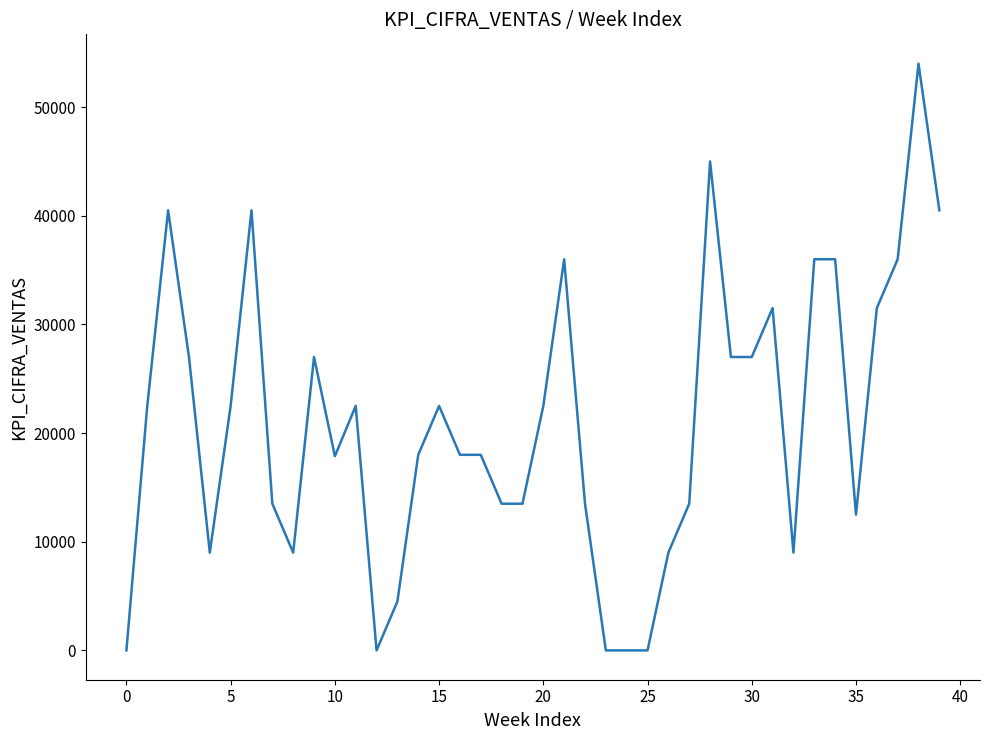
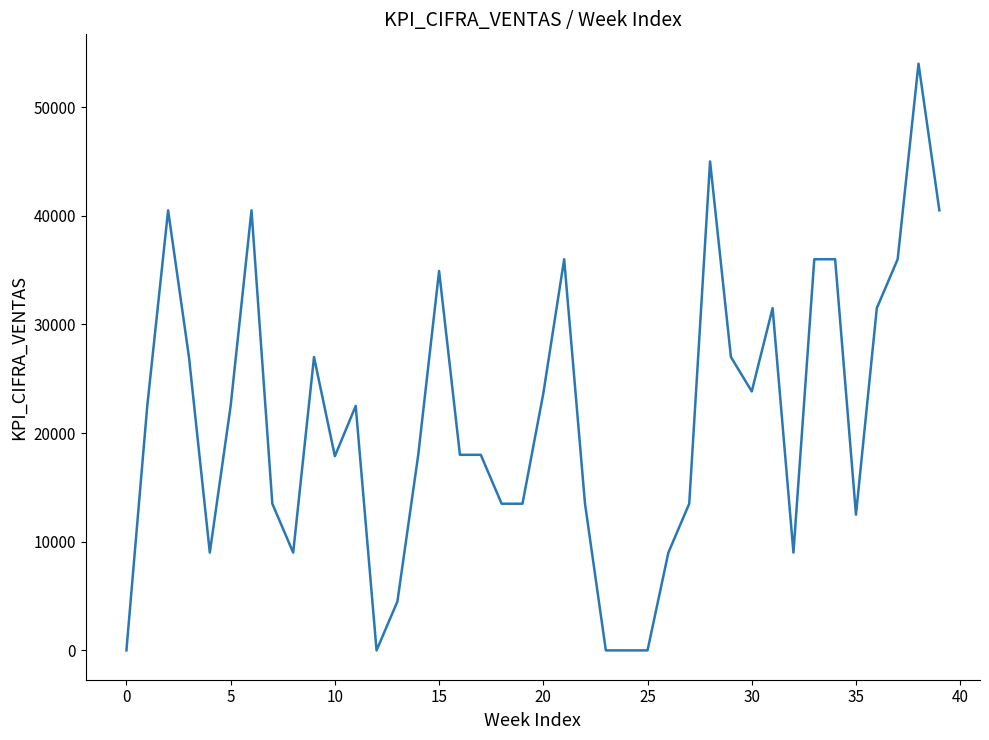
  {
    "0": 0,
    "5": 22500,
    "10": 17900,
-   "15": 22500,
-   "20": 22500,
+   "15": 34900,
+   "20": 23600,
    "25": 0,
-   "30": 27000,
+   "30": 23800,
    "35": 12500
  }
